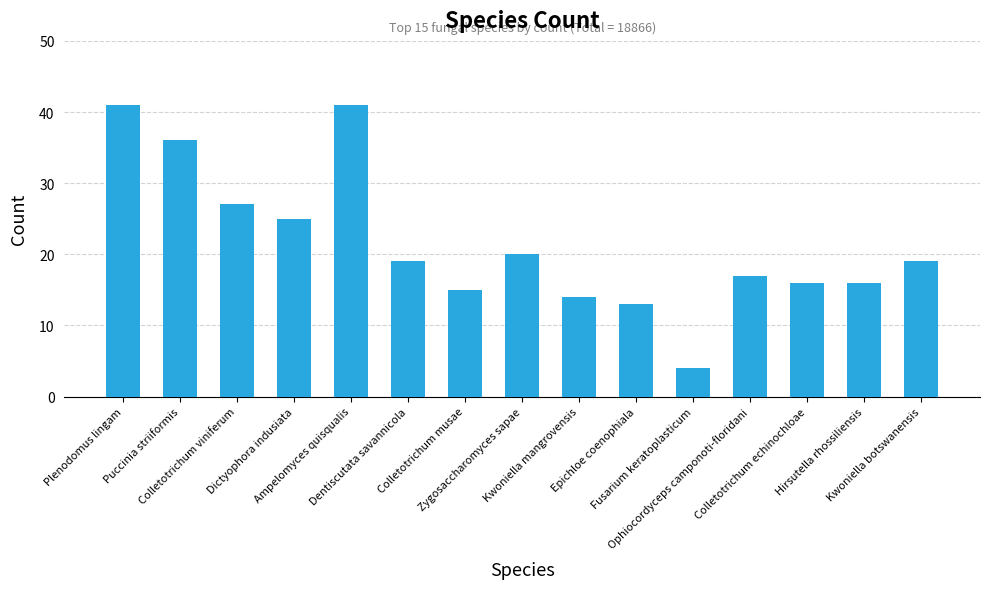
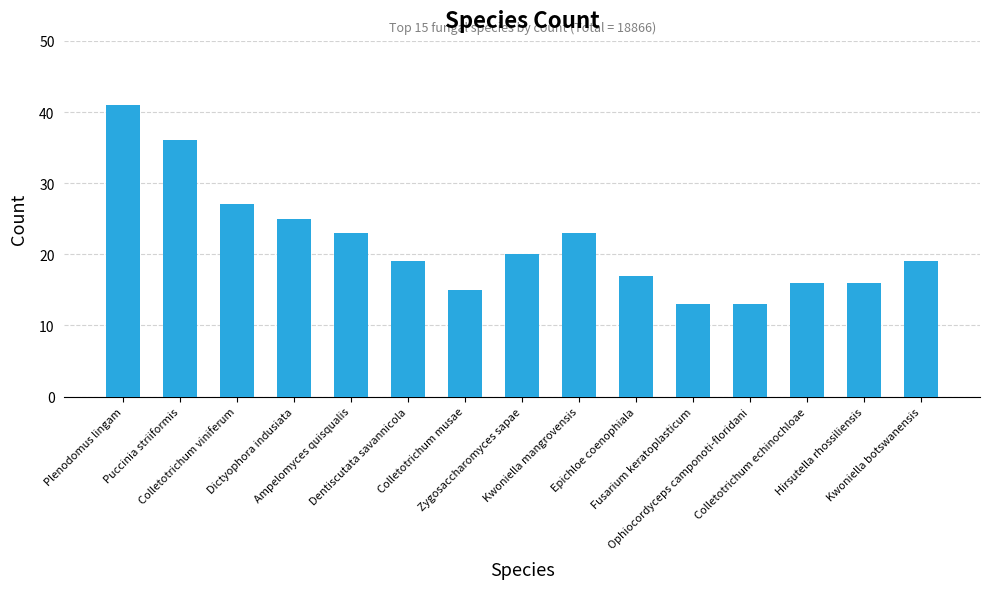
  {
    "Plenodomus lingam": 41,
    "Puccinia striiformis": 36,
    "Colletotrichum viniferum": 27,
    "Dictyophora indusiata": 25,
-   "Ampelomyces quisqualis": 41,
+   "Ampelomyces quisqualis": 23,
    "Dentiscutata savannicola": 19,
    "Colletotrichum musae": 15,
    "Zygosaccharomyces sapae": 20,
-   "Kwoniella mangrovensis": 14,
-   "Epichloe coenophiala": 13,
-   "Fusarium keratoplasticum": 4,
-   "Ophiocordyceps camponoti-floridani": 17,
+   "Kwoniella mangrovensis": 23,
+   "Epichloe coenophiala": 17,
+   "Fusarium keratoplasticum": 13,
+   "Ophiocordyceps camponoti-floridani": 13,
    "Colletotrichum echinochloae": 16,
    "Hirsutella rhossiliensis": 16,
    "Kwoniella botswanensis": 19
  }
